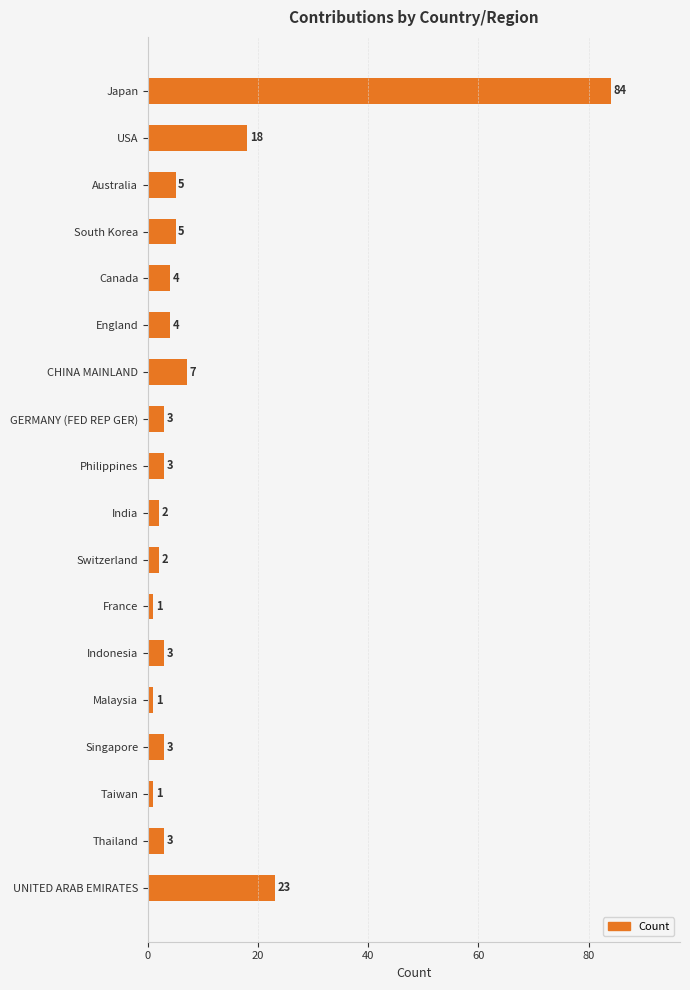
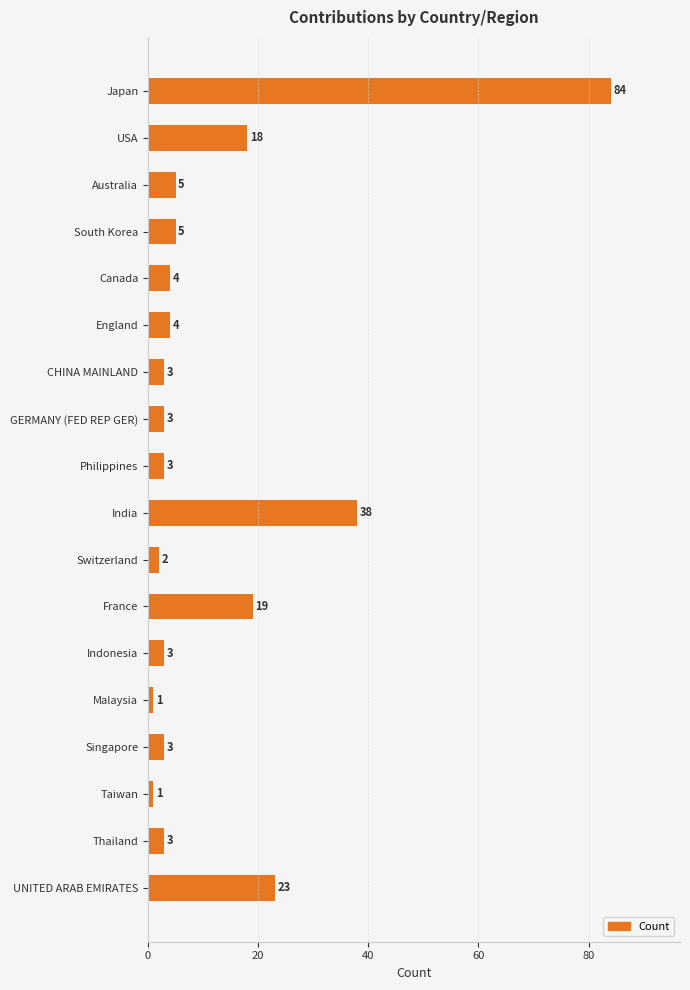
  {
    "Japan": 84,
    "USA": 18,
    "Australia": 5,
    "South Korea": 5,
    "Canada": 4,
    "England": 4,
-   "CHINA MAINLAND": 7,
+   "CHINA MAINLAND": 3,
    "GERMANY (FED REP GER)": 3,
    "Philippines": 3,
-   "India": 2,
+   "India": 38,
    "Switzerland": 2,
-   "France": 1,
+   "France": 19,
    "Indonesia": 3,
    "Malaysia": 1,
    "Singapore": 3,
    "Taiwan": 1,
    "Thailand": 3,
    "UNITED ARAB EMIRATES": 23
  }
